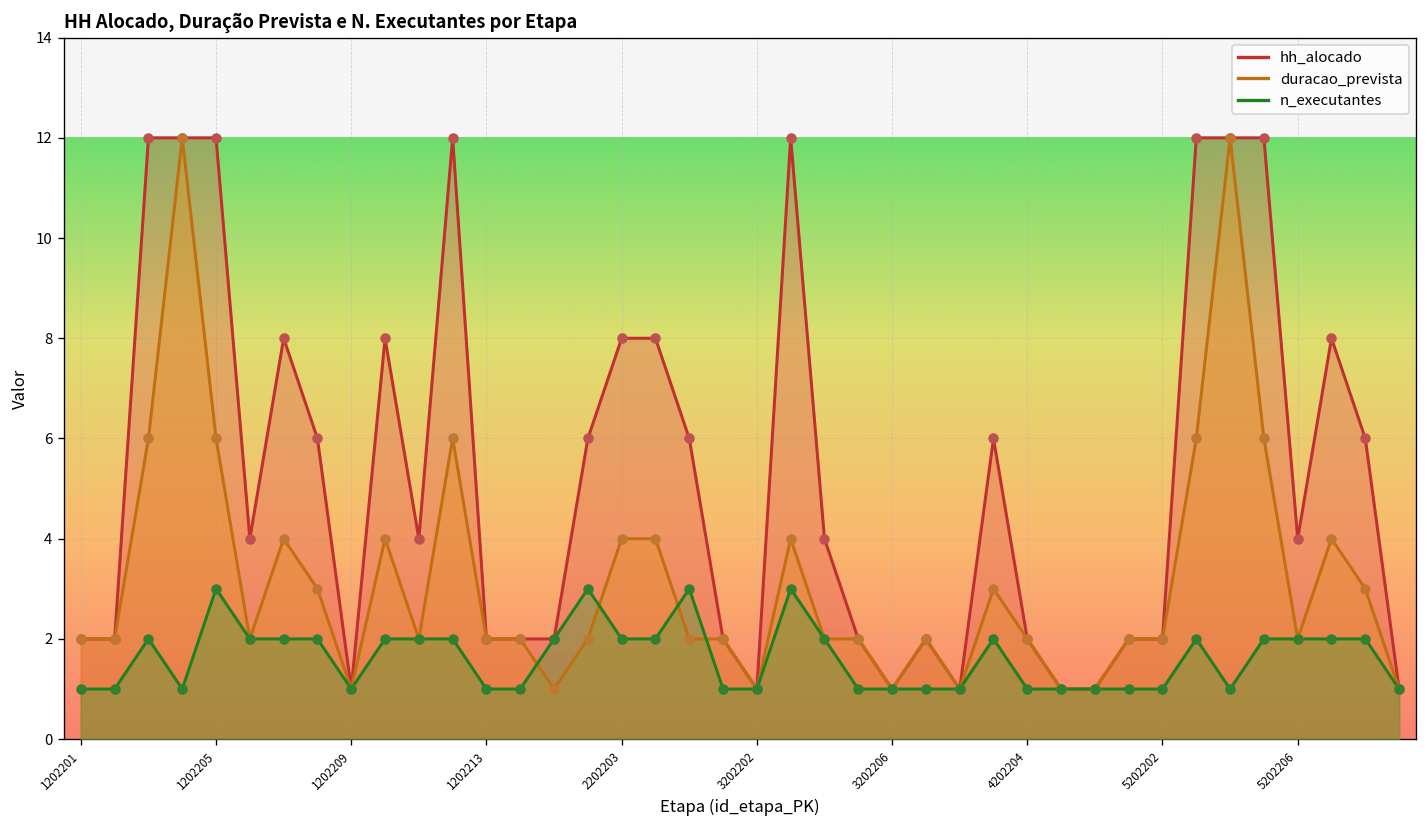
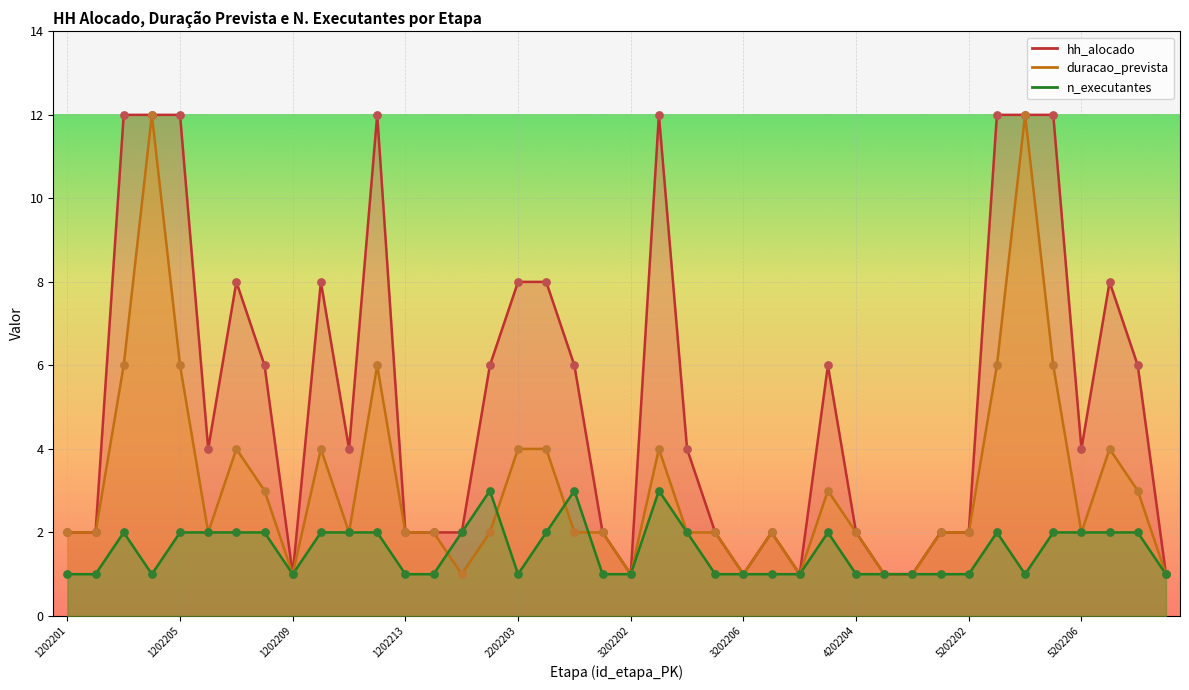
  {
    "n_executantes": {
      "1202201": 1,
-     "1202205": 3,
+     "1202205": 2,
      "1202213": 1,
-     "2202203": 2,
+     "2202203": 1,
      "4202204": 1,
      "5202202": 1
    }
  }
